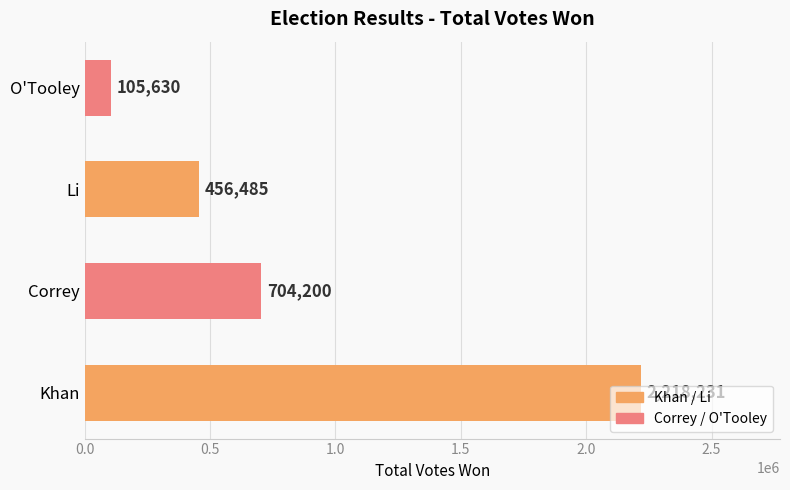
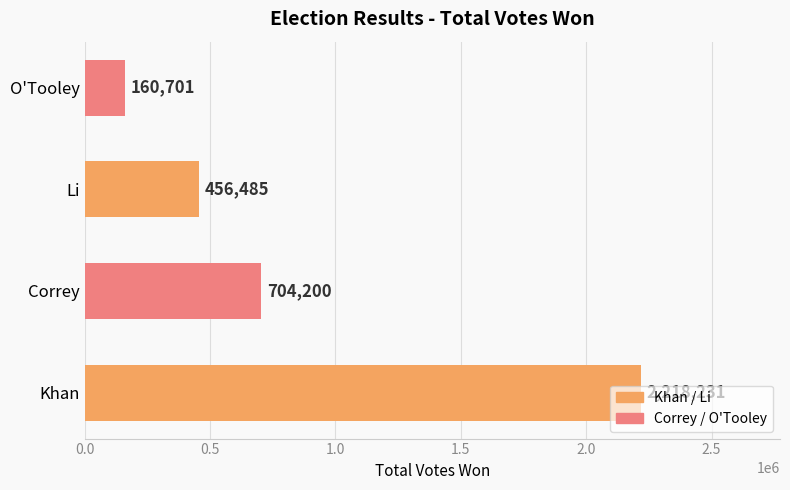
  {
-   "O'Tooley": "105,630",
+   "O'Tooley": "160,701",
    "Li": "456,485",
    "Correy": "704,200"
  }
